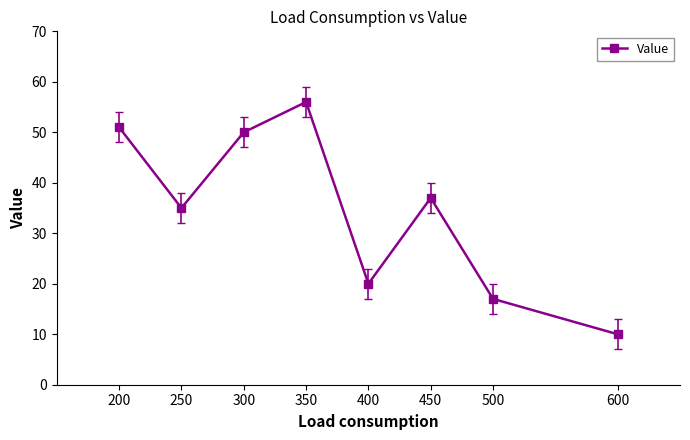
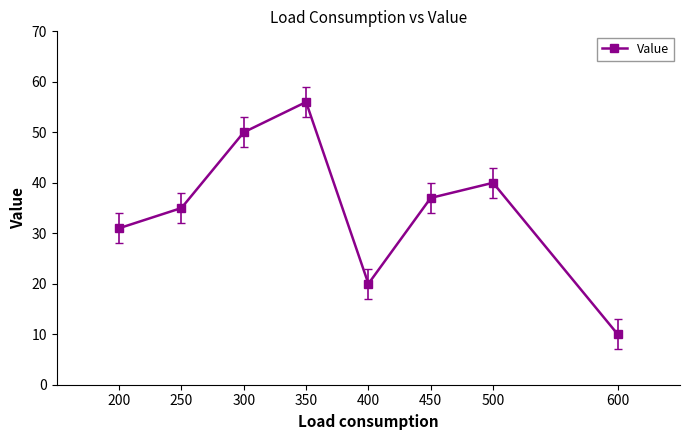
  {
    "Value": {
-     "200": 51,
+     "200": 31,
      "250": 35,
      "300": 50,
      "350": 56,
      "400": 20,
      "450": 37,
-     "500": 17,
+     "500": 40,
      "600": 10
    }
  }
